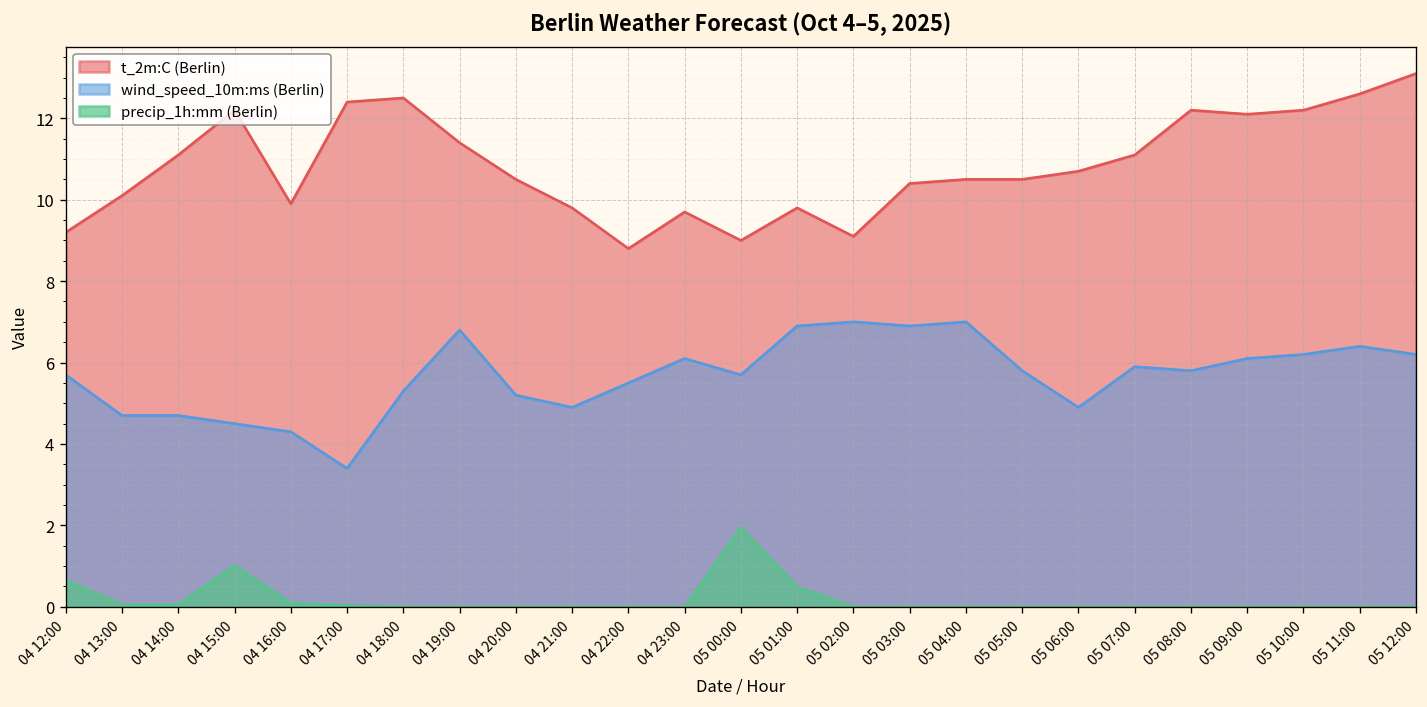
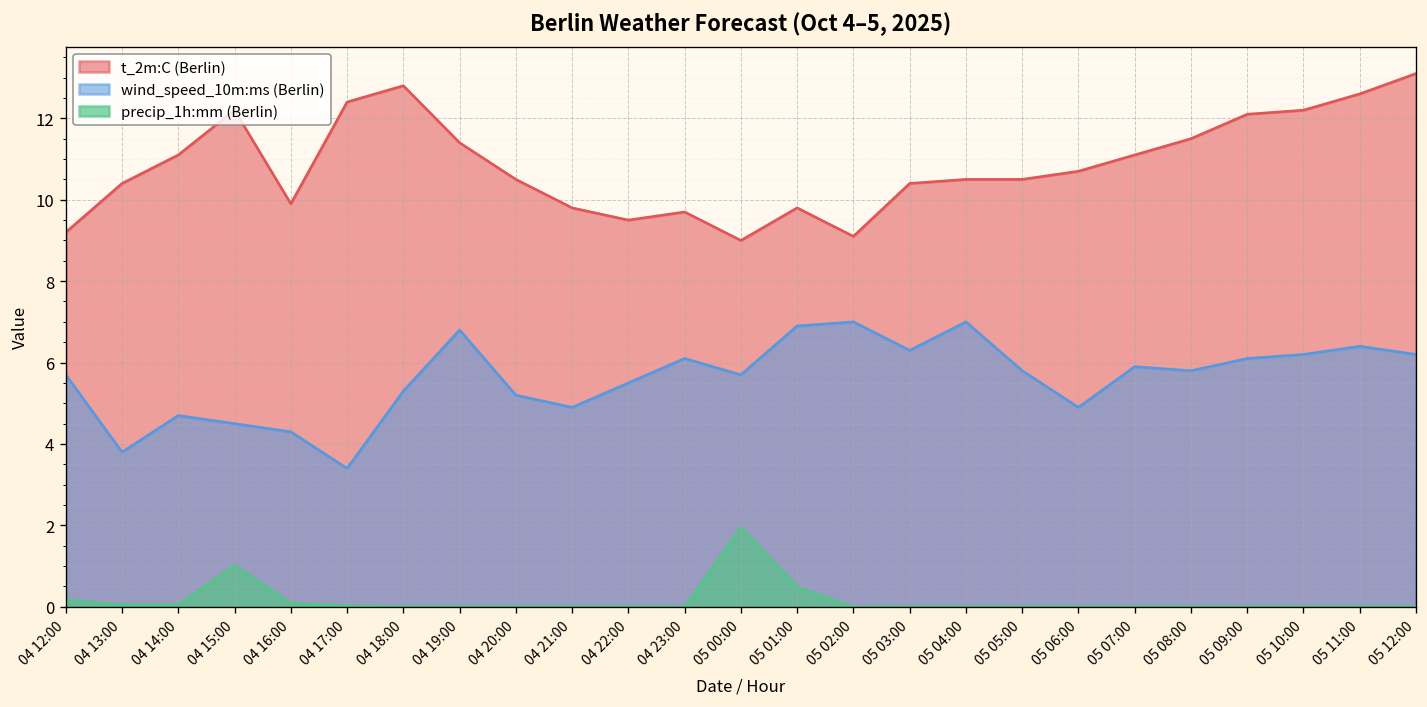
  {
    "t_2m:C (Berlin)": {
      "04 12:00": 9.2,
-     "04 13:00": 10.1,
+     "04 13:00": 10.4,
      "04 14:00": 11.1,
      "04 16:00": 9.9,
      "04 17:00": 12.4,
-     "04 18:00": 12.5,
+     "04 18:00": 12.8,
      "04 19:00": 11.4,
      "04 20:00": 10.5,
      "04 21:00": 9.8,
-     "04 22:00": 8.8,
+     "04 22:00": 9.5,
      "04 23:00": 9.7,
      "05 00:00": 9.0,
      "05 01:00": 9.8,
      "05 02:00": 9.1,
      "05 03:00": 10.4,
      "05 04:00": 10.5,
      "05 05:00": 10.5,
      "05 06:00": 10.7,
      "05 07:00": 11.1,
-     "05 08:00": 12.2,
+     "05 08:00": 11.5,
      "05 09:00": 12.1,
      "05 10:00": 12.2,
      "05 11:00": 12.6,
      "05 12:00": 13.1
    },
    "wind_speed_10m:ms (Berlin)": {
      "04 12:00": 5.7,
-     "04 13:00": 4.7,
+     "04 13:00": 3.8,
      "04 14:00": 4.7,
      "04 15:00": 4.5,
      "04 16:00": 4.3,
      "04 17:00": 3.4,
      "04 18:00": 5.3,
      "04 19:00": 6.8,
      "04 20:00": 5.2,
      "04 21:00": 4.9,
      "04 22:00": 5.5,
      "04 23:00": 6.1,
      "05 00:00": 5.7,
      "05 01:00": 6.9,
      "05 02:00": 7.0,
-     "05 03:00": 6.9,
+     "05 03:00": 6.3,
      "05 04:00": 7.0,
      "05 05:00": 5.8,
      "05 06:00": 4.9,
      "05 07:00": 5.9,
      "05 08:00": 5.8,
      "05 09:00": 6.1,
      "05 10:00": 6.2,
      "05 11:00": 6.4,
      "05 12:00": 6.2
    },
    "precip_1h:mm (Berlin)": {
-     "04 12:00": 0.7,
+     "04 12:00": 0.2,
      "04 13:00": 0.1,
      "04 14:00": 0.1,
      "04 15:00": 1.0,
      "04 16:00": 0.1,
      "04 17:00": 0.0,
      "04 18:00": 0.0,
      "04 19:00": 0.0,
      "04 20:00": 0.0,
      "04 21:00": 0.0,
      "04 22:00": 0.0,
      "04 23:00": 0.0,
      "05 00:00": 2.0,
      "05 01:00": 0.5,
      "05 02:00": 0.0,
      "05 03:00": 0.0,
      "05 04:00": 0.0,
      "05 05:00": 0.0,
      "05 06:00": 0.0,
      "05 07:00": 0.0,
      "05 08:00": 0.0,
      "05 09:00": 0.0,
      "05 10:00": 0.0,
      "05 11:00": 0.0,
      "05 12:00": 0.0
    }
  }
